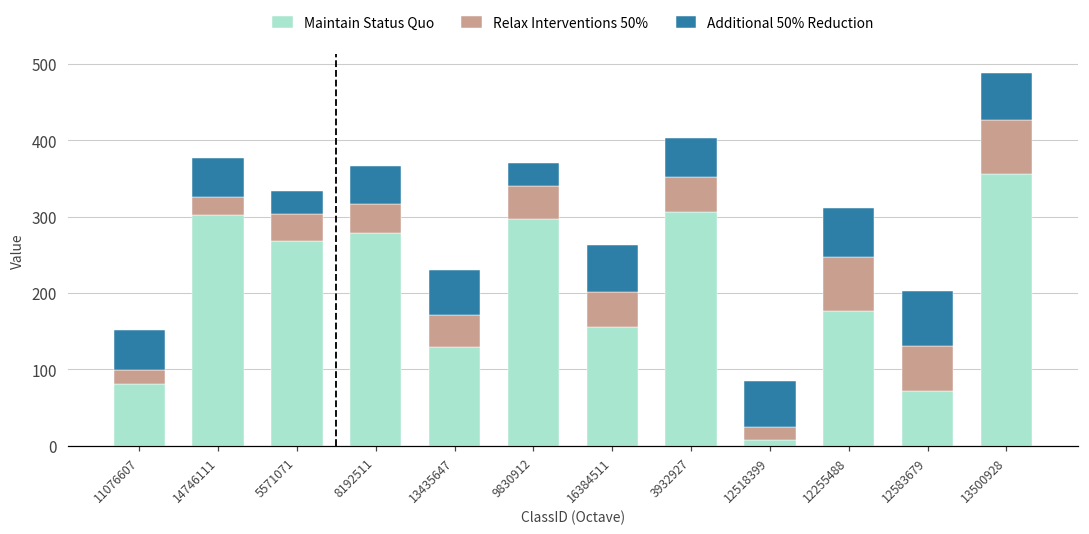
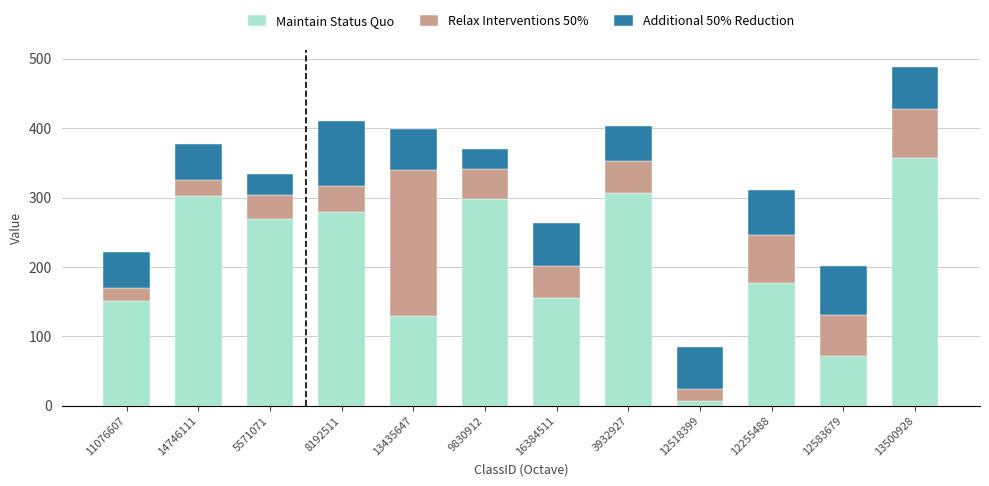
  {
    "Maintain Status Quo": {
-     "11076607": 80,
+     "11076607": 150,
      "14746111": 300,
      "5571071": 270,
      "8192511": 280,
      "13435647": 130,
      "9830912": 300,
      "16384511": 160,
      "3932927": 310,
      "12518399": 10,
      "12255488": 180,
      "12583679": 70,
      "13500928": 360
    },
    "Relax Interventions 50%": {
      "11076607": 20,
      "14746111": 20,
      "5571071": 30,
      "8192511": 40,
-     "13435647": 40,
+     "13435647": 210,
      "9830912": 40,
      "16384511": 50,
      "3932927": 50,
      "12518399": 20,
      "12255488": 70,
      "12583679": 60,
      "13500928": 70
    },
    "Additional 50% Reduction": {
      "11076607": 50,
      "14746111": 50,
      "5571071": 30,
-     "8192511": 50,
+     "8192511": 90,
      "13435647": 60,
      "9830912": 30,
      "16384511": 60,
      "3932927": 50,
      "12518399": 60,
      "12255488": 60,
      "12583679": 70,
      "13500928": 60
    }
  }
